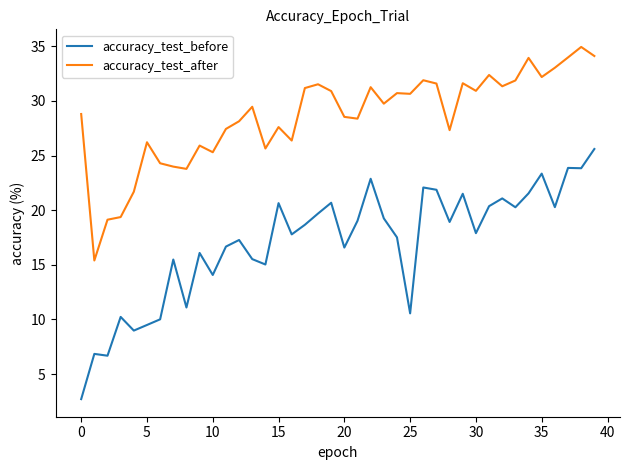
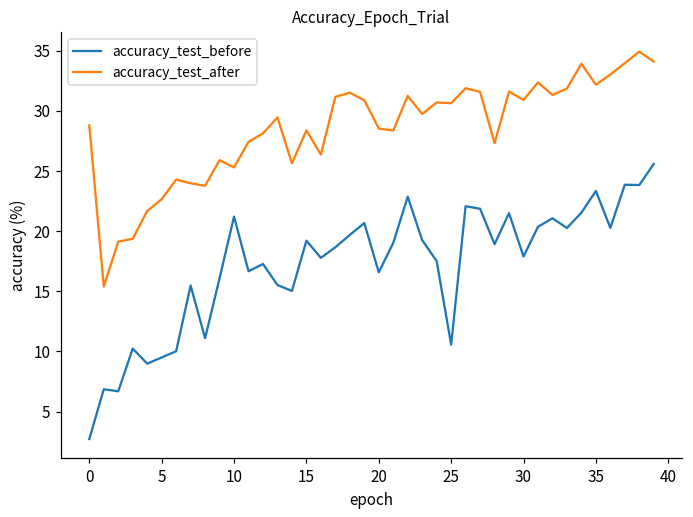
  {
    "accuracy_test_before": {
      "0": 2.7,
      "5": 9.5,
-     "10": 14.1,
-     "15": 20.6,
+     "10": 21.2,
+     "15": 19.2,
      "20": 16.6,
      "25": 10.6,
      "30": 17.9,
      "35": 23.3
    },
    "accuracy_test_after": {
      "0": 28.8,
-     "5": 26.2,
+     "5": 22.7,
      "10": 25.3,
-     "15": 27.6,
+     "15": 28.4,
      "20": 28.5,
      "25": 30.6,
      "30": 30.9,
      "35": 32.2
    }
  }
